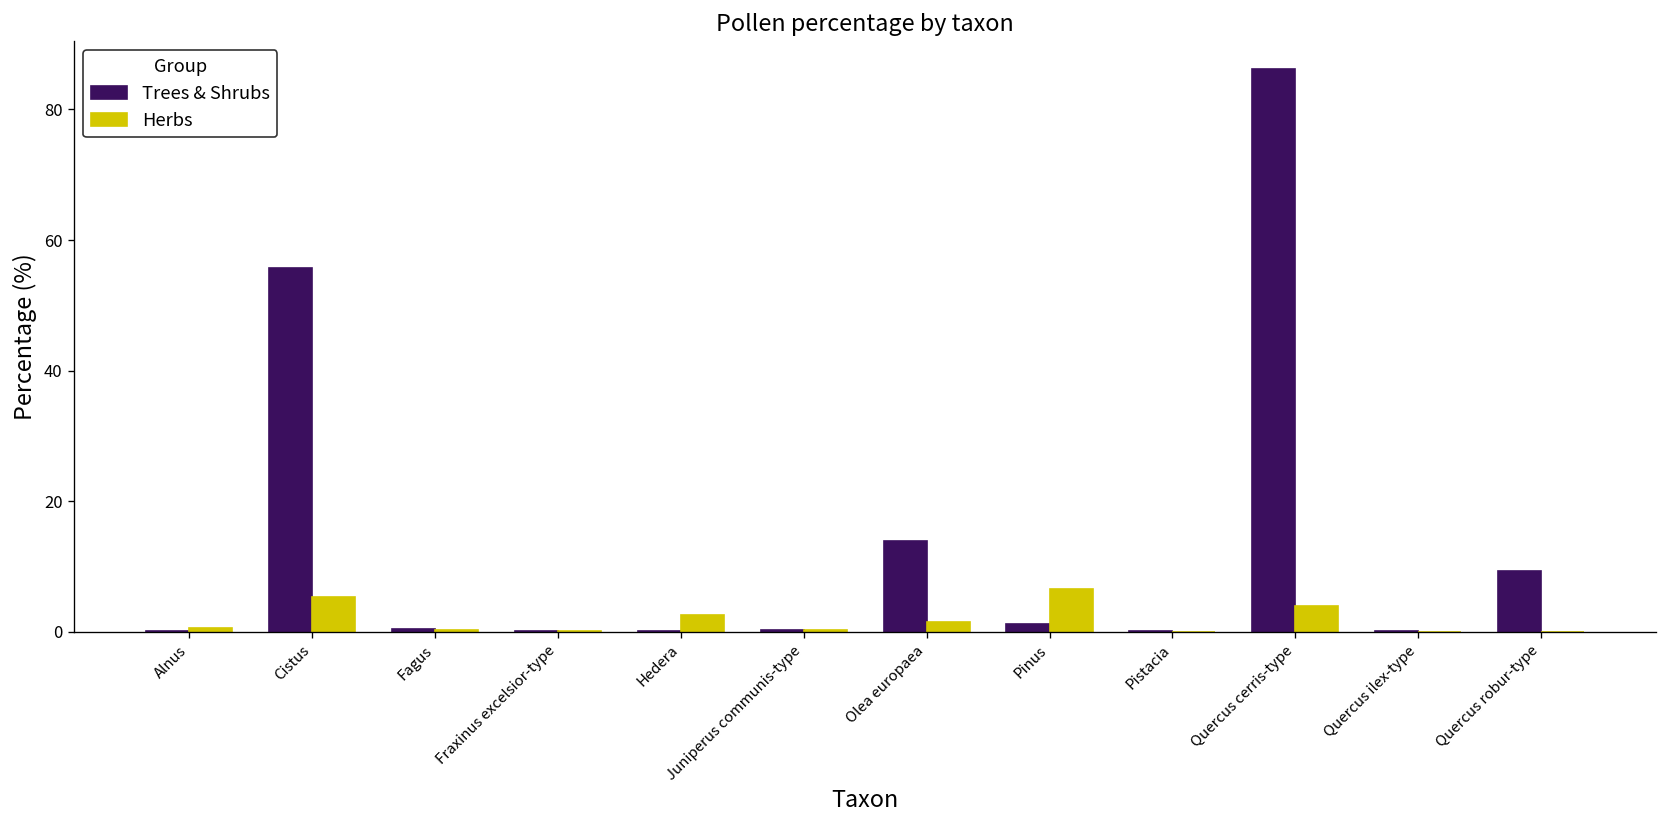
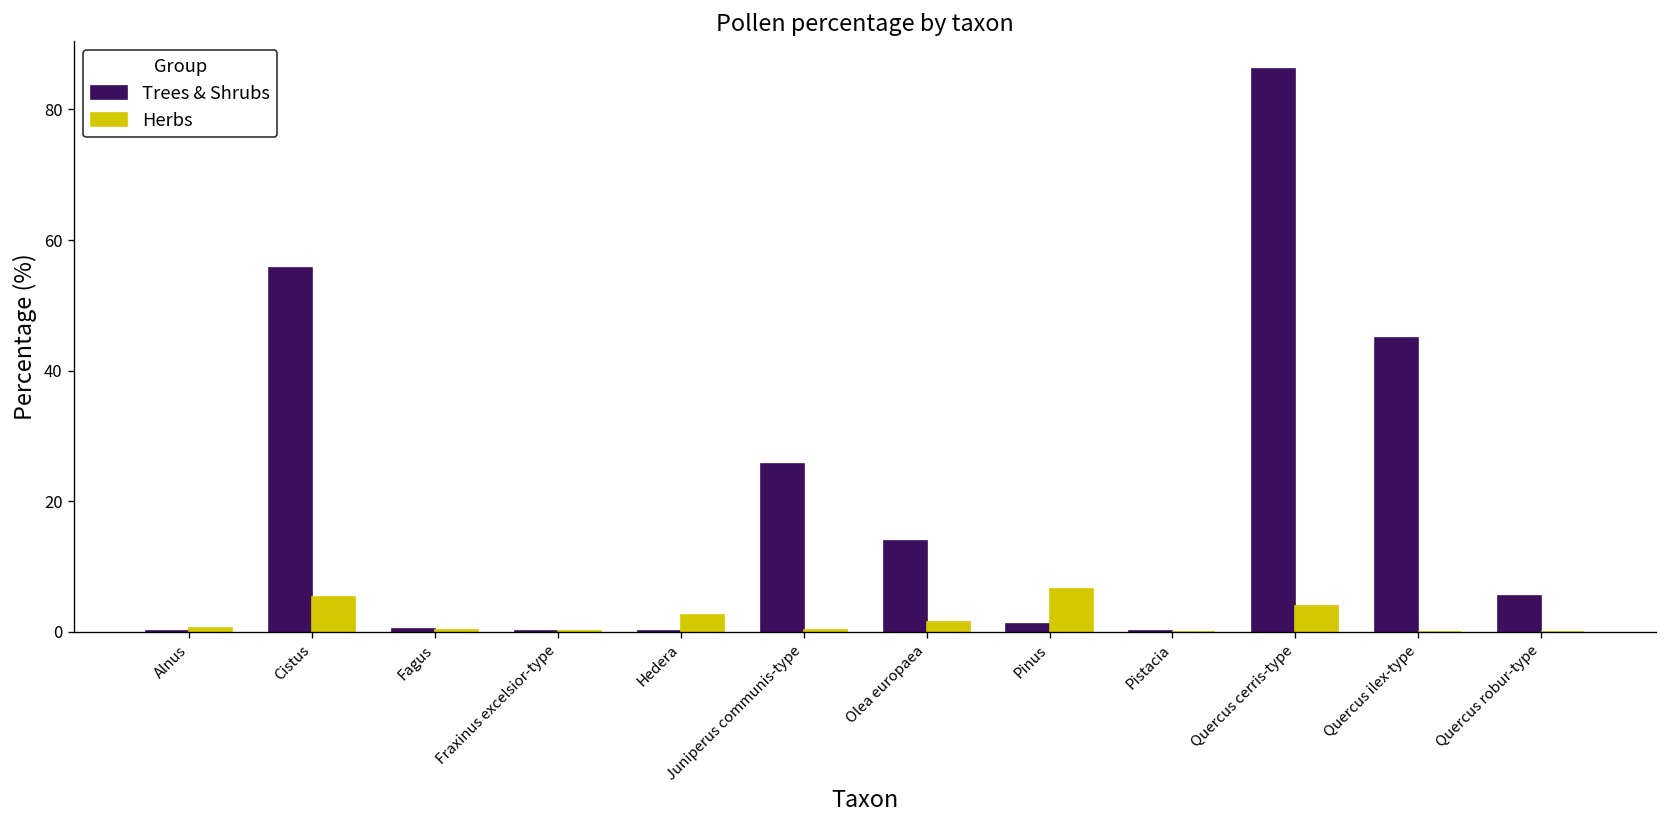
  {
    "Trees & Shrubs": {
      "Cistus": 56,
      "Fagus": 1,
-     "Juniperus communis-type": 0,
+     "Juniperus communis-type": 26,
      "Olea europaea": 14,
      "Pinus": 1,
      "Quercus cerris-type": 86,
-     "Quercus ilex-type": 0,
-     "Quercus robur-type": 9
+     "Quercus ilex-type": 45,
+     "Quercus robur-type": 6
    },
    "Herbs": {
      "Alnus": 1,
      "Cistus": 5,
      "Hedera": 3,
      "Olea europaea": 2,
      "Pinus": 7,
      "Pistacia": 0,
      "Quercus cerris-type": 4,
      "Quercus ilex-type": 0,
      "Quercus robur-type": 0
    }
  }
